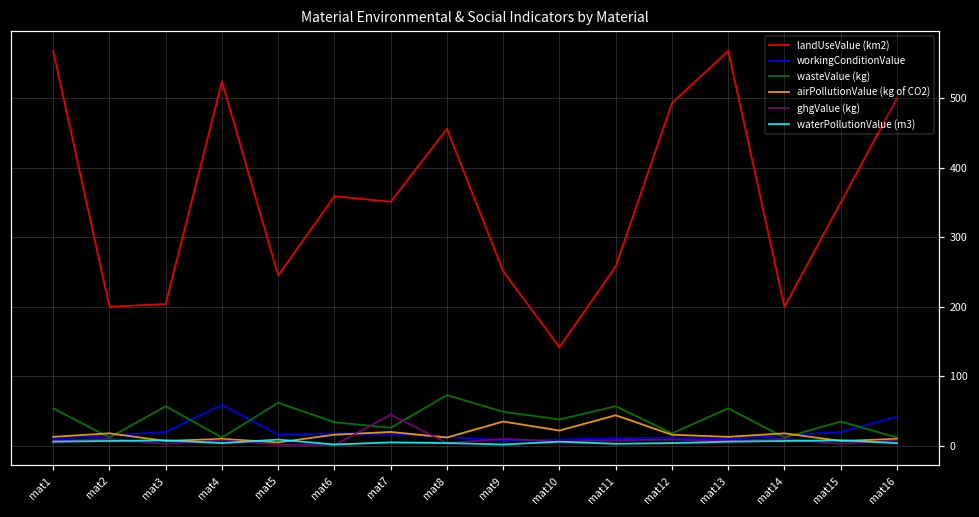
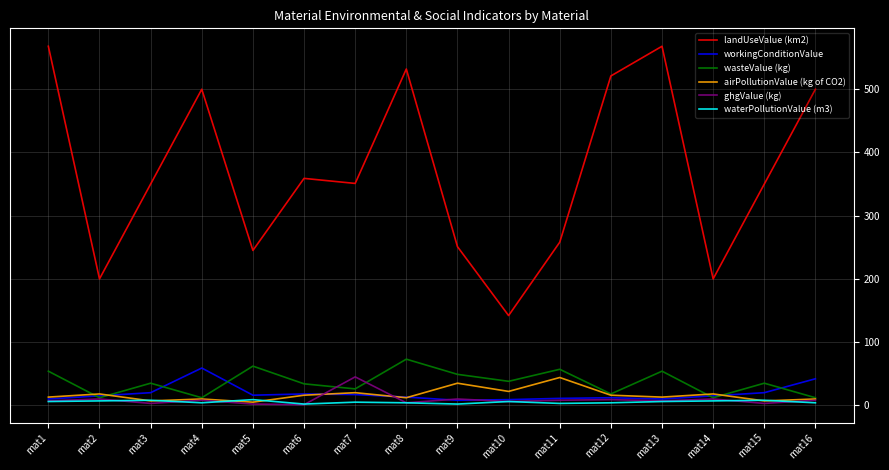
  {
    "landUseValue (km2)": {
      "mat1": 570,
      "mat2": 200,
-     "mat3": 200,
-     "mat4": 520,
+     "mat3": 350,
+     "mat4": 500,
      "mat5": 250,
      "mat6": 360,
      "mat7": 350,
-     "mat8": 460,
+     "mat8": 530,
      "mat9": 250,
      "mat10": 140,
      "mat11": 260,
-     "mat12": 490,
+     "mat12": 520,
      "mat13": 570,
      "mat14": 200,
      "mat15": 350
    },
    "workingConditionValue": {
      "mat3": 20,
      "mat4": 60,
      "mat5": 20,
      "mat15": 20,
      "mat16": 40
    },
    "wasteValue (kg)": {
      "mat1": 50,
-     "mat3": 60,
+     "mat3": 40,
      "mat5": 60,
      "mat6": 30,
      "mat7": 30,
      "mat8": 70,
      "mat9": 50,
      "mat10": 40,
      "mat11": 60,
      "mat13": 50,
      "mat15": 40
    },
    "airPollutionValue (kg of CO2)": {
      "mat9": 40,
      "mat10": 20,
      "mat11": 40
    },
    "ghgValue (kg)": {
      "mat7": 50
    },
    "waterPollutionValue (m3)": {
      "mat5": 10,
      "mat7": 10,
      "mat9": 0,
      "mat11": 0,
      "mat12": 0
    }
  }
